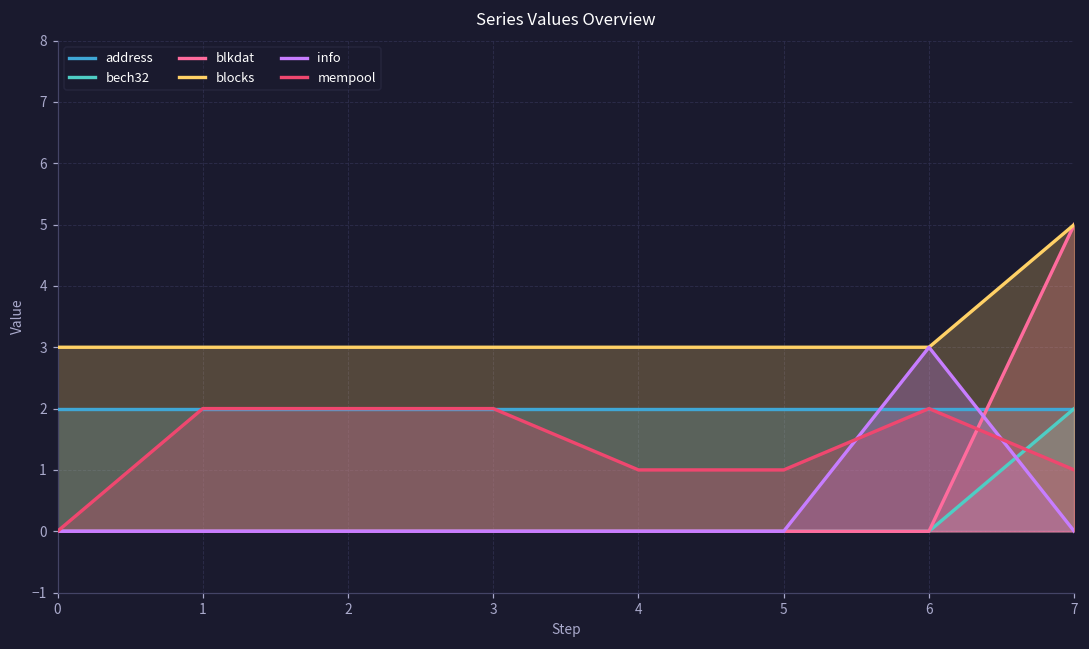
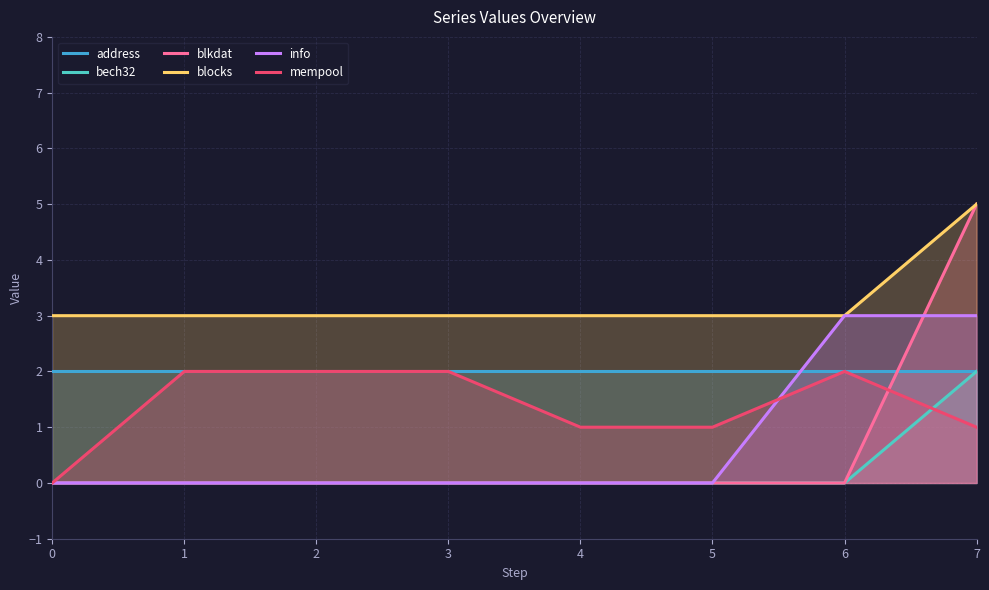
  {
    "blocks": {
      "0": 3,
      "1": 3,
      "2": 3,
      "3": 3,
      "4": 3,
      "5": 3
    },
    "info": {
-     "7": 0
+     "7": 3
    },
    "mempool": {
      "4": 1,
      "5": 1,
      "7": 1
    }
  }
